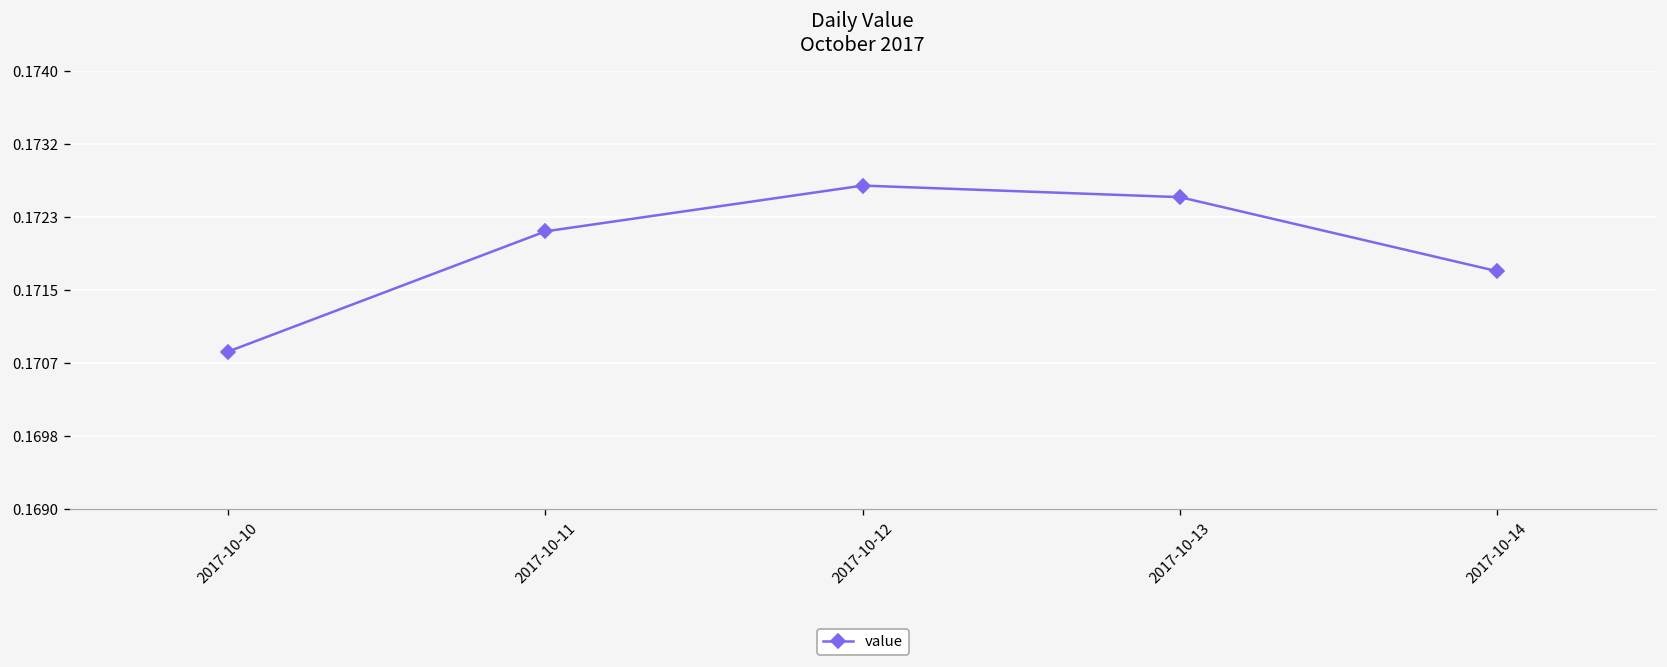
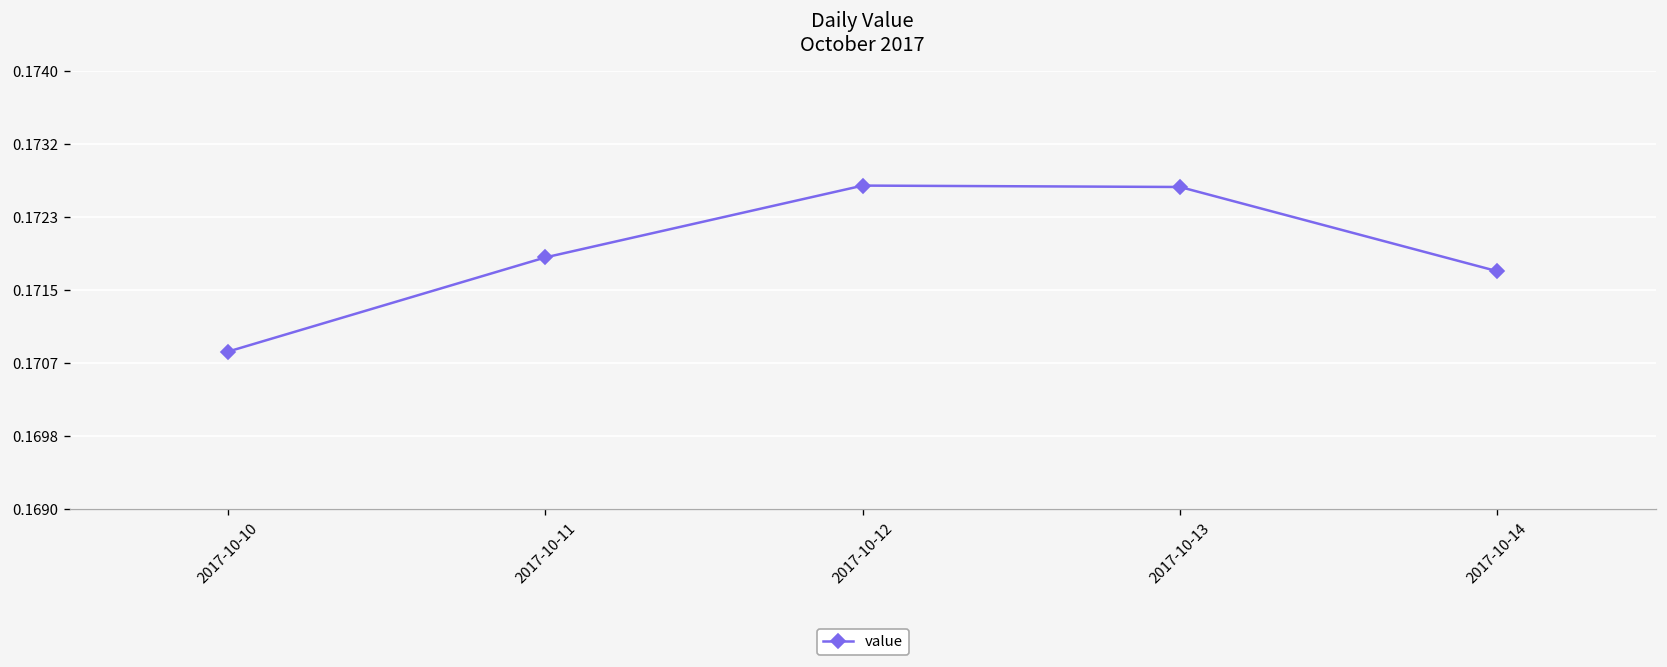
  {
    "2017-10-10": 0.1708,
-   "2017-10-11": 0.1722,
+   "2017-10-11": 0.1719,
    "2017-10-12": 0.1727,
-   "2017-10-13": 0.1726,
+   "2017-10-13": 0.1727,
    "2017-10-14": 0.1717
  }
